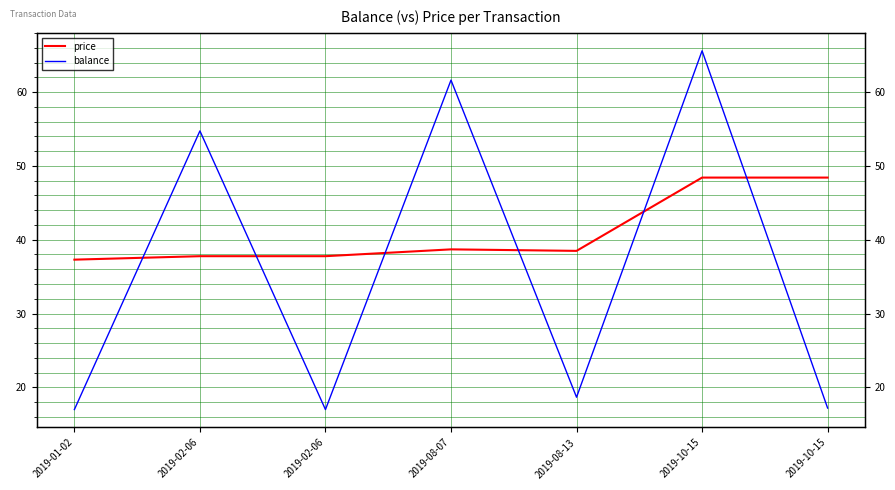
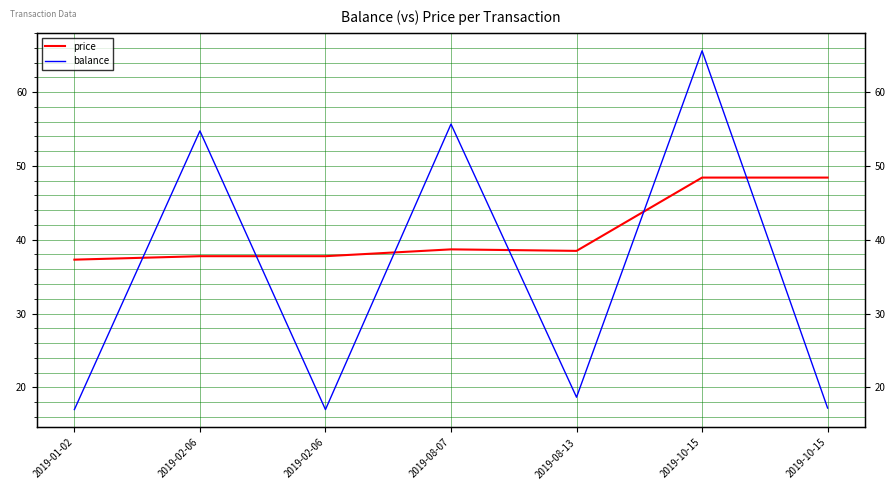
  {
    "price": {
      "2019-01-02": 37,
      "2019-08-07": 39,
      "2019-08-13": 38
    },
    "balance": {
      "2019-01-02": 17,
-     "2019-08-07": 62,
+     "2019-08-07": 56,
      "2019-08-13": 19
    }
  }
